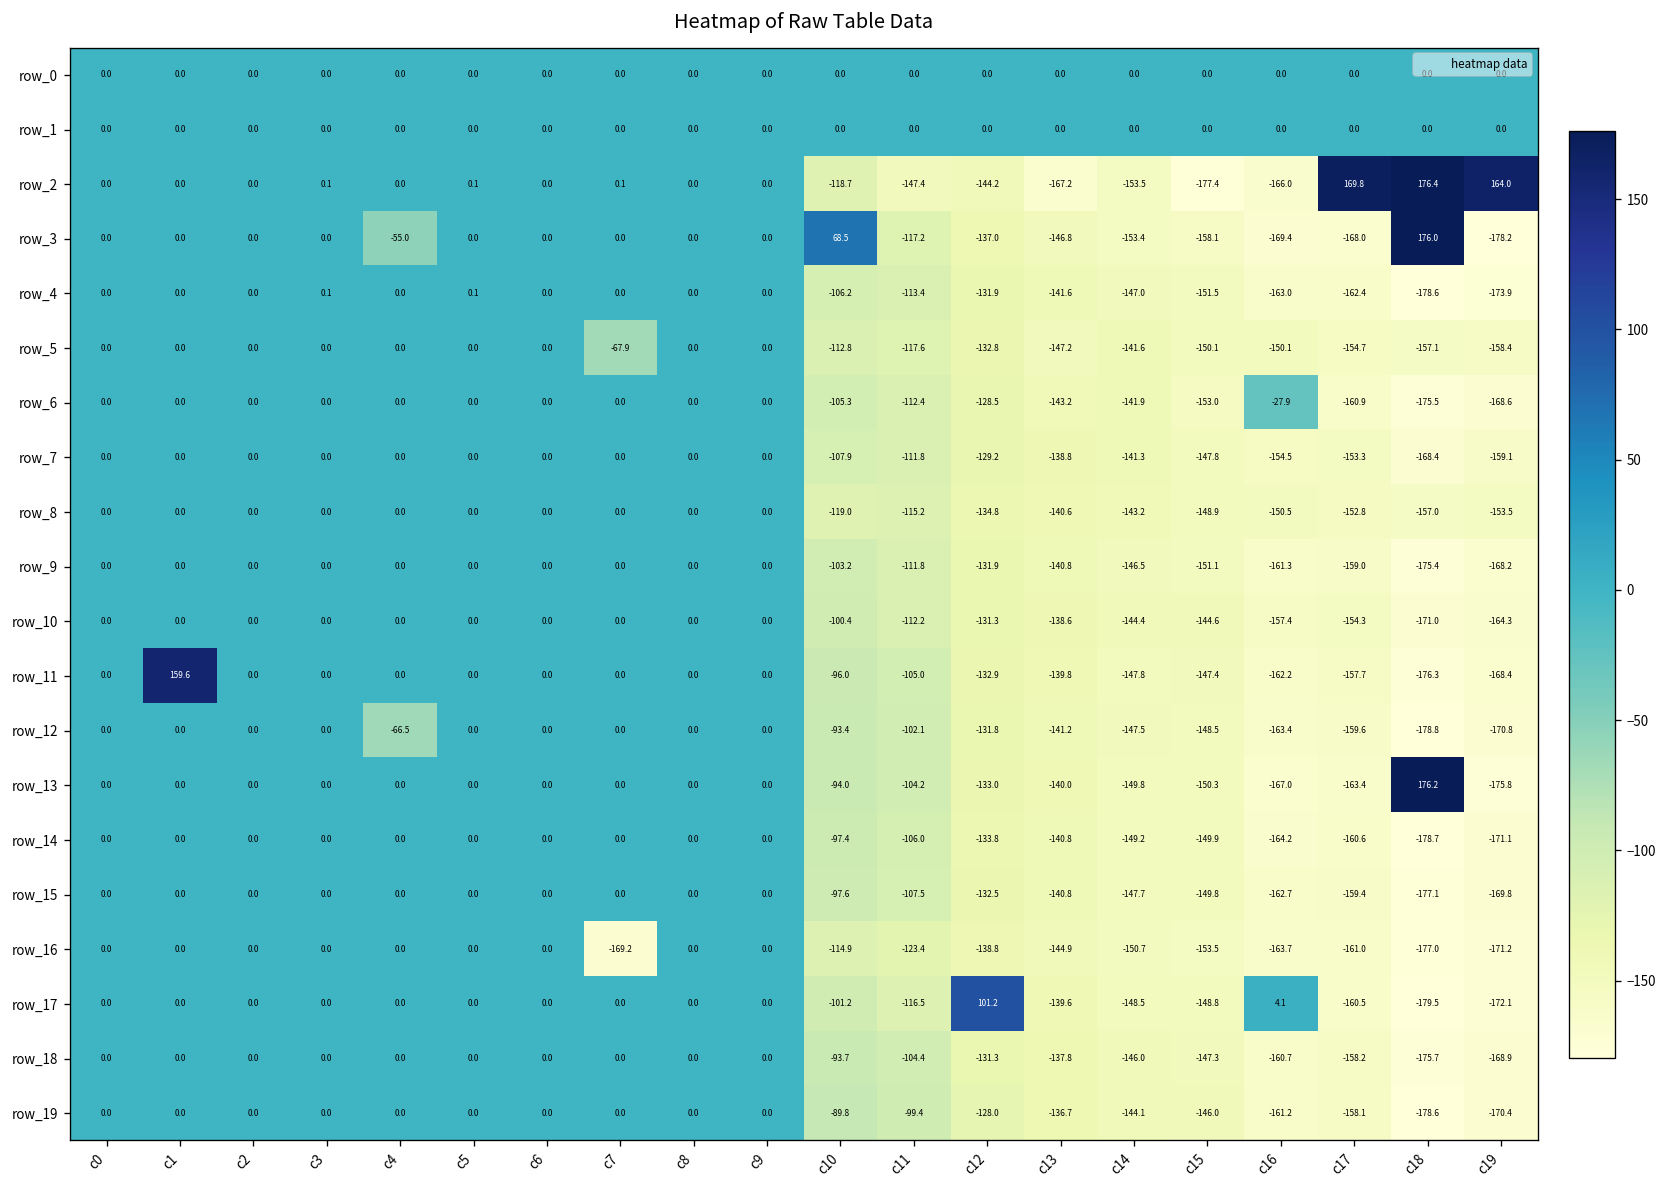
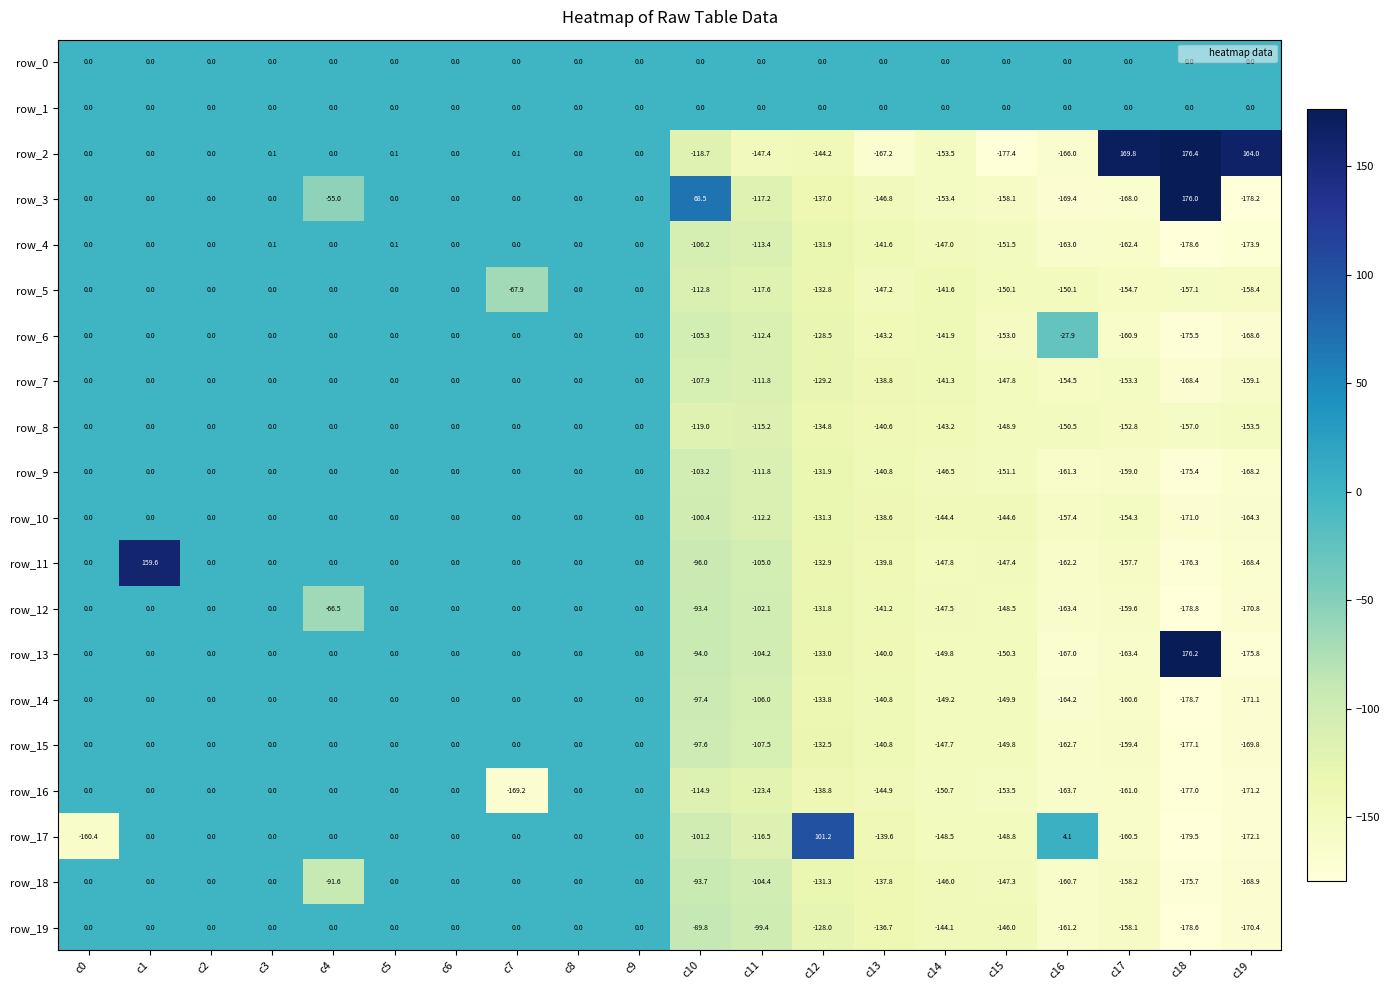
  {
    "row_17": {
-     "c0": 0.0,
+     "c0": -160.4,
      "c1": 0.0,
      "c2": 0.0,
      "c3": 0.0,
      "c4": 0.0,
      "c5": 0.0,
      "c6": 0.0,
      "c7": 0.0,
      "c8": 0.0,
      "c9": 0.0,
      "c10": -101.2,
      "c11": -116.5,
      "c12": 101.2,
      "c13": -139.6,
      "c14": -148.5,
      "c15": -148.8,
      "c16": 4.1,
      "c17": -160.5,
      "c18": -179.5,
      "c19": -172.1
    },
    "row_18": {
      "c0": 0.0,
      "c1": 0.0,
      "c2": 0.0,
      "c3": 0.0,
-     "c4": 0.0,
+     "c4": -91.6,
      "c5": 0.0,
      "c6": 0.0,
      "c7": 0.0,
      "c8": 0.0,
      "c9": 0.0,
      "c10": -93.7,
      "c11": -104.4,
      "c12": -131.3,
      "c13": -137.8,
      "c14": -146.0,
      "c15": -147.3,
      "c16": -160.7,
      "c17": -158.2,
      "c18": -175.7,
      "c19": -168.9
    }
  }
